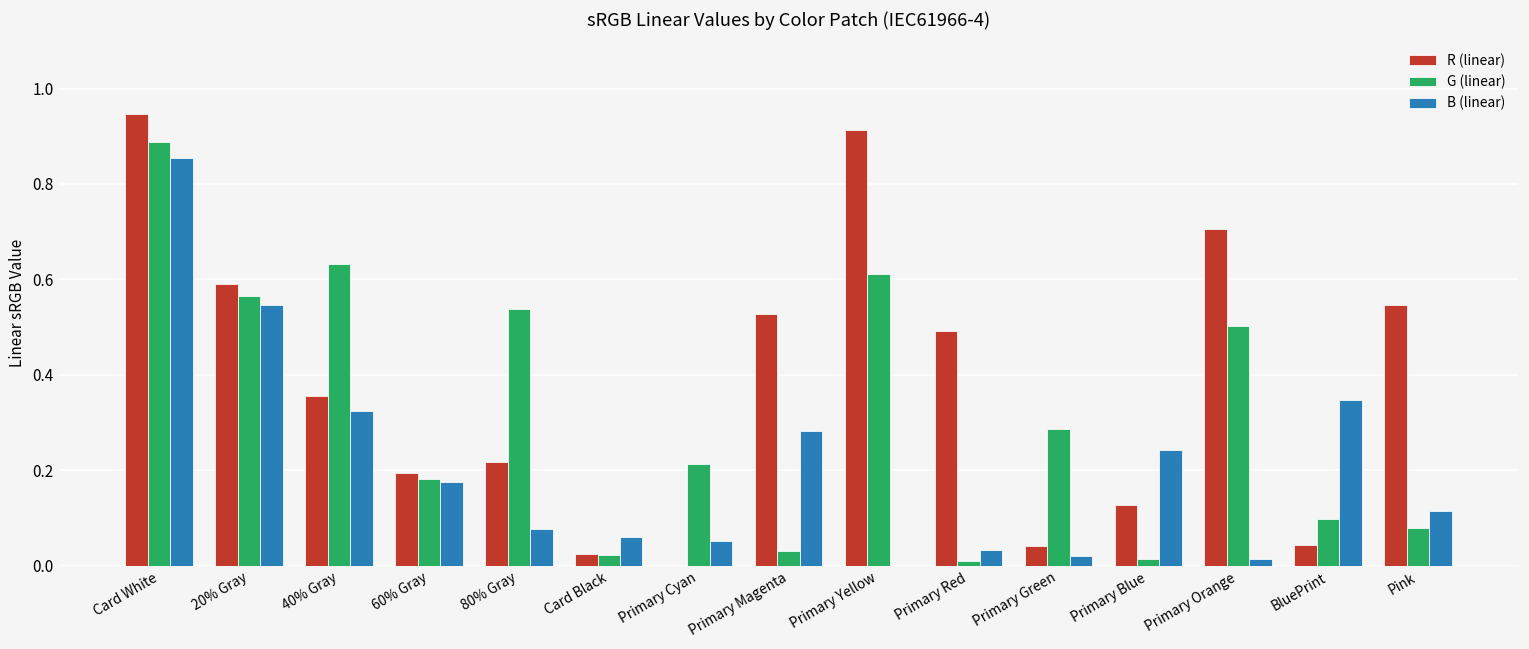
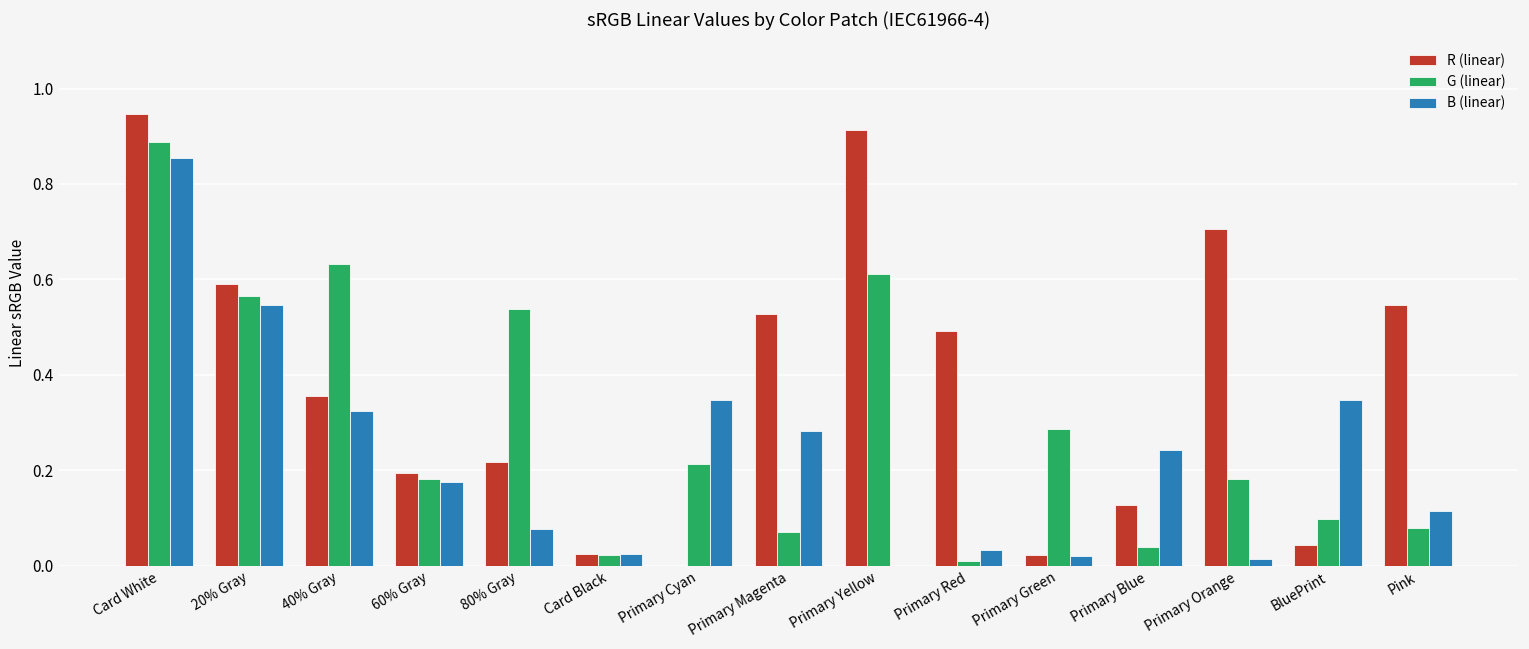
  {
    "R (linear)": {
      "Card White": 0.95,
      "20% Gray": 0.59,
      "40% Gray": 0.36,
      "60% Gray": 0.19,
      "80% Gray": 0.22,
      "Card Black": 0.02,
      "Primary Cyan": 0.00,
      "Primary Magenta": 0.53,
      "Primary Yellow": 0.91,
      "Primary Red": 0.49,
-     "Primary Green": 0.04,
+     "Primary Green": 0.02,
      "Primary Blue": 0.13,
      "Primary Orange": 0.71,
      "BluePrint": 0.04,
      "Pink": 0.55
    },
    "G (linear)": {
      "Card White": 0.89,
      "20% Gray": 0.56,
      "40% Gray": 0.63,
      "60% Gray": 0.18,
      "80% Gray": 0.54,
      "Card Black": 0.02,
      "Primary Cyan": 0.21,
-     "Primary Magenta": 0.03,
+     "Primary Magenta": 0.07,
      "Primary Yellow": 0.61,
      "Primary Red": 0.01,
      "Primary Green": 0.29,
-     "Primary Blue": 0.01,
-     "Primary Orange": 0.50,
+     "Primary Blue": 0.04,
+     "Primary Orange": 0.18,
      "BluePrint": 0.10,
      "Pink": 0.08
    },
    "B (linear)": {
      "Card White": 0.85,
      "20% Gray": 0.55,
      "40% Gray": 0.32,
      "60% Gray": 0.17,
      "80% Gray": 0.08,
-     "Card Black": 0.06,
-     "Primary Cyan": 0.05,
+     "Card Black": 0.02,
+     "Primary Cyan": 0.35,
      "Primary Magenta": 0.28,
      "Primary Yellow": 0.00,
      "Primary Red": 0.03,
      "Primary Green": 0.02,
      "Primary Blue": 0.24,
      "Primary Orange": 0.01,
      "BluePrint": 0.35,
      "Pink": 0.11
    }
  }
